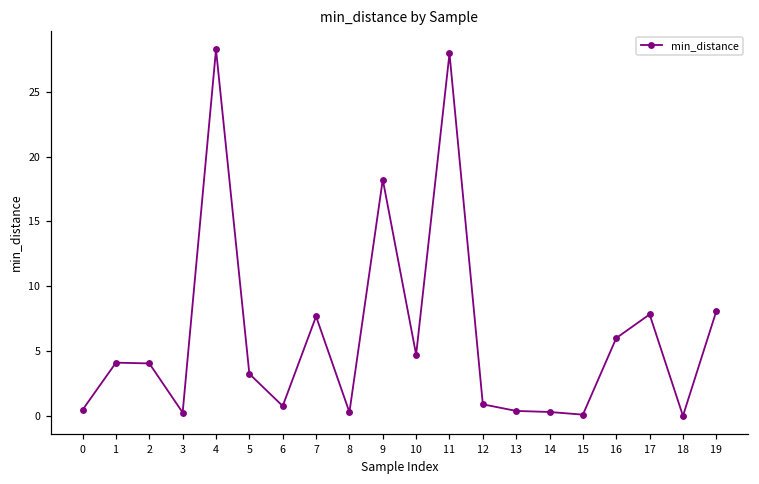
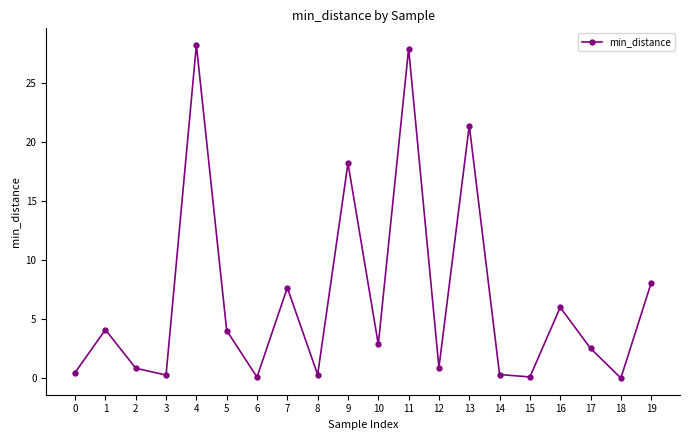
  {
    "0": 0.5,
    "1": 4.1,
-   "2": 4.0,
+   "2": 0.8,
    "3": 0.3,
    "4": 28.3,
-   "5": 3.2,
-   "6": 0.8,
+   "5": 4.0,
+   "6": 0.1,
    "7": 7.7,
    "8": 0.3,
    "9": 18.2,
-   "10": 4.7,
+   "10": 2.9,
    "11": 28.0,
    "12": 0.9,
-   "13": 0.4,
+   "13": 21.4,
    "14": 0.3,
    "15": 0.1,
    "16": 6.0,
-   "17": 7.8,
+   "17": 2.5,
    "18": 0.0,
    "19": 8.1
  }
